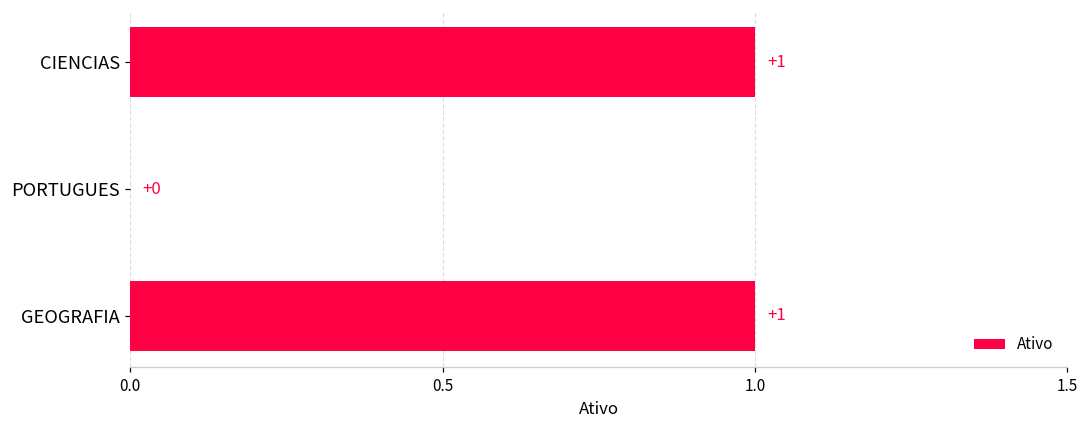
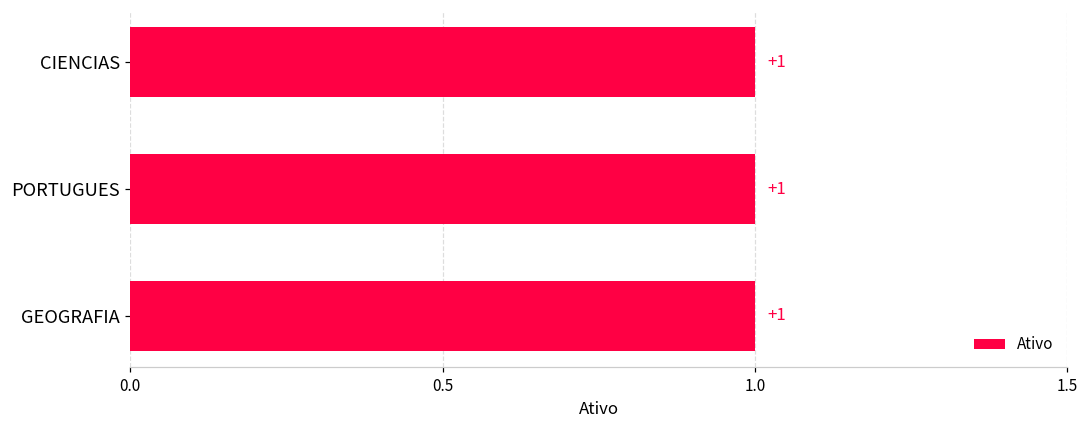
  {
    "CIENCIAS": "+1",
-   "PORTUGUES": "+0",
+   "PORTUGUES": "+1",
    "GEOGRAFIA": "+1"
  }
